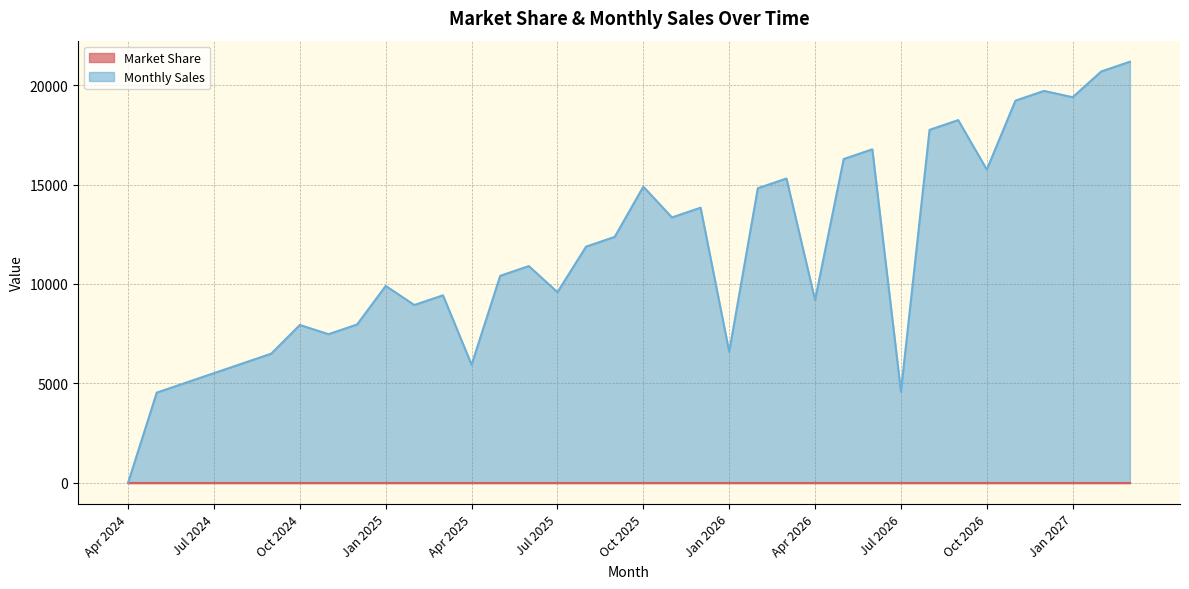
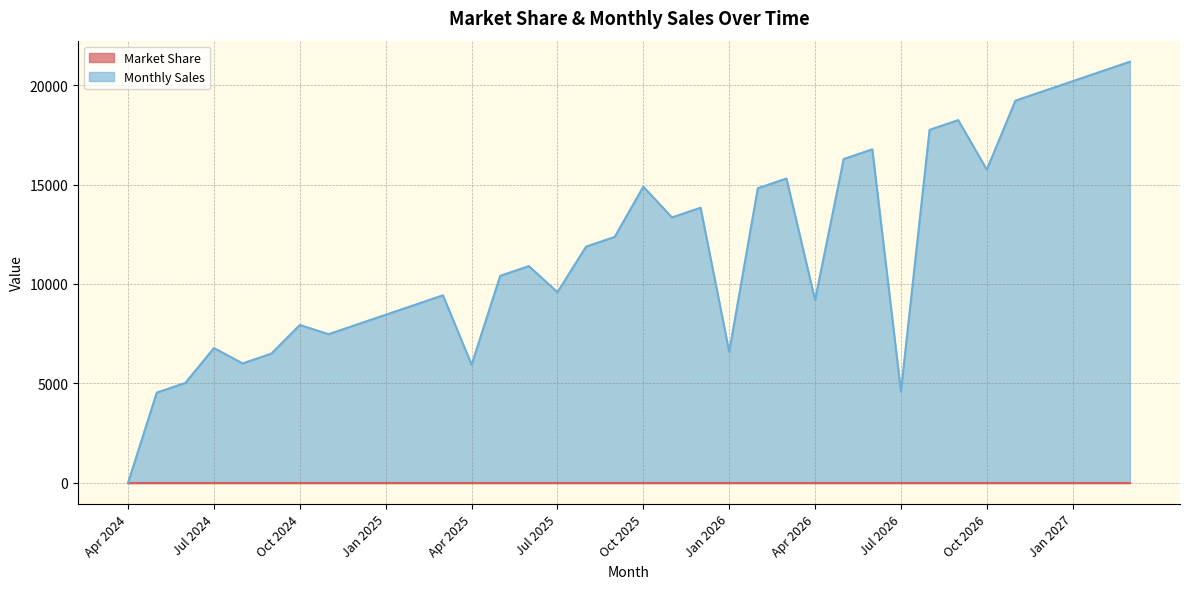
  {
    "Market Share": {
      "Jul 2024": 0,
      "Oct 2024": 0,
      "Jan 2025": 0,
      "Apr 2025": 0,
      "Jul 2025": 0,
      "Oct 2025": 0,
      "Jan 2026": 0,
      "Apr 2026": 0,
      "Jul 2026": 0,
      "Oct 2026": 0,
      "Jan 2027": 0
    },
    "Monthly Sales": {
-     "Jul 2024": 5500,
+     "Jul 2024": 6800,
      "Oct 2024": 7900,
-     "Jan 2025": 9900,
+     "Jan 2025": 8400,
      "Apr 2025": 5900,
      "Jul 2025": 9600,
      "Oct 2025": 14900,
      "Jan 2026": 6600,
      "Apr 2026": 9200,
      "Jul 2026": 4600,
      "Oct 2026": 15800,
-     "Jan 2027": 19400
+     "Jan 2027": 20200
    }
  }
